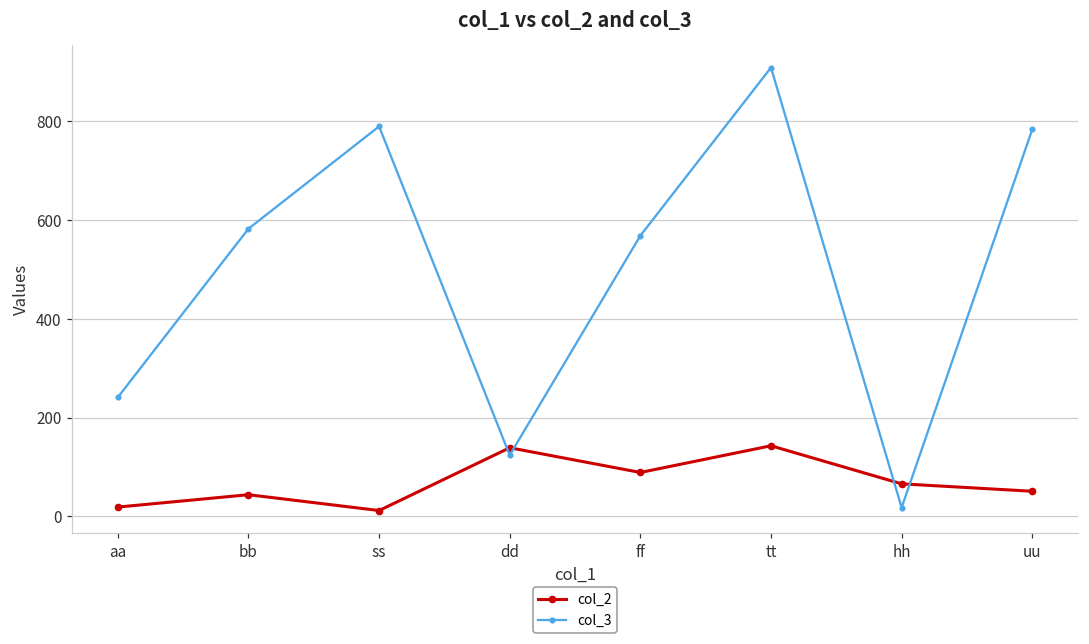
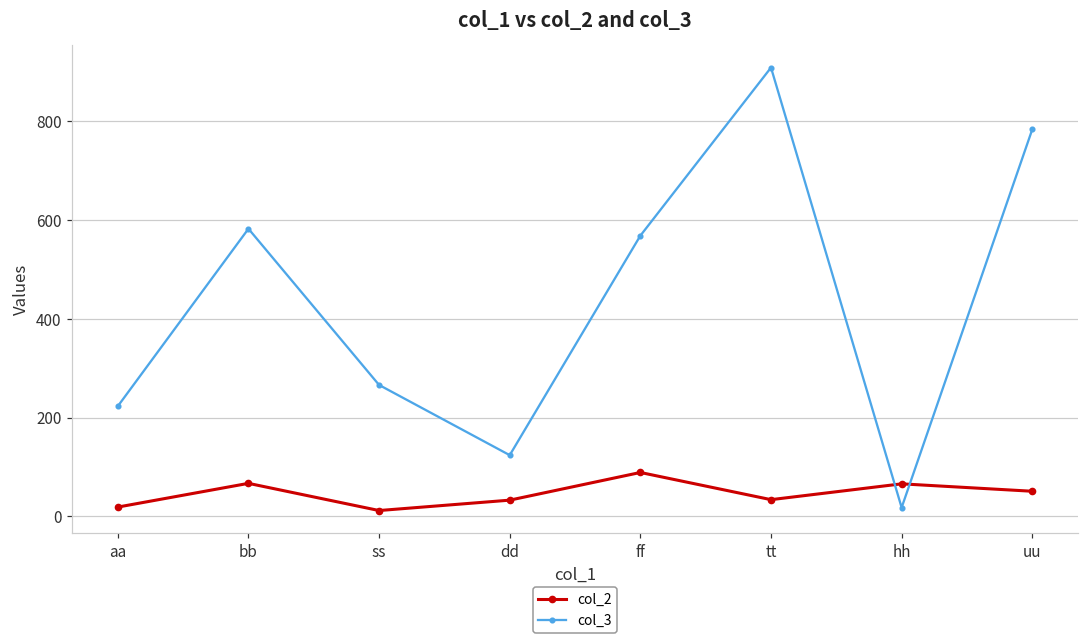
  {
    "col_2": {
      "aa": 20,
-     "bb": 40,
+     "bb": 70,
      "ss": 10,
-     "dd": 140,
+     "dd": 30,
      "ff": 90,
-     "tt": 140,
+     "tt": 30,
      "hh": 70,
      "uu": 50
    },
    "col_3": {
-     "aa": 240,
+     "aa": 220,
      "bb": 580,
-     "ss": 790,
+     "ss": 270,
      "dd": 120,
      "ff": 570,
      "tt": 910,
      "hh": 20,
      "uu": 780
    }
  }
